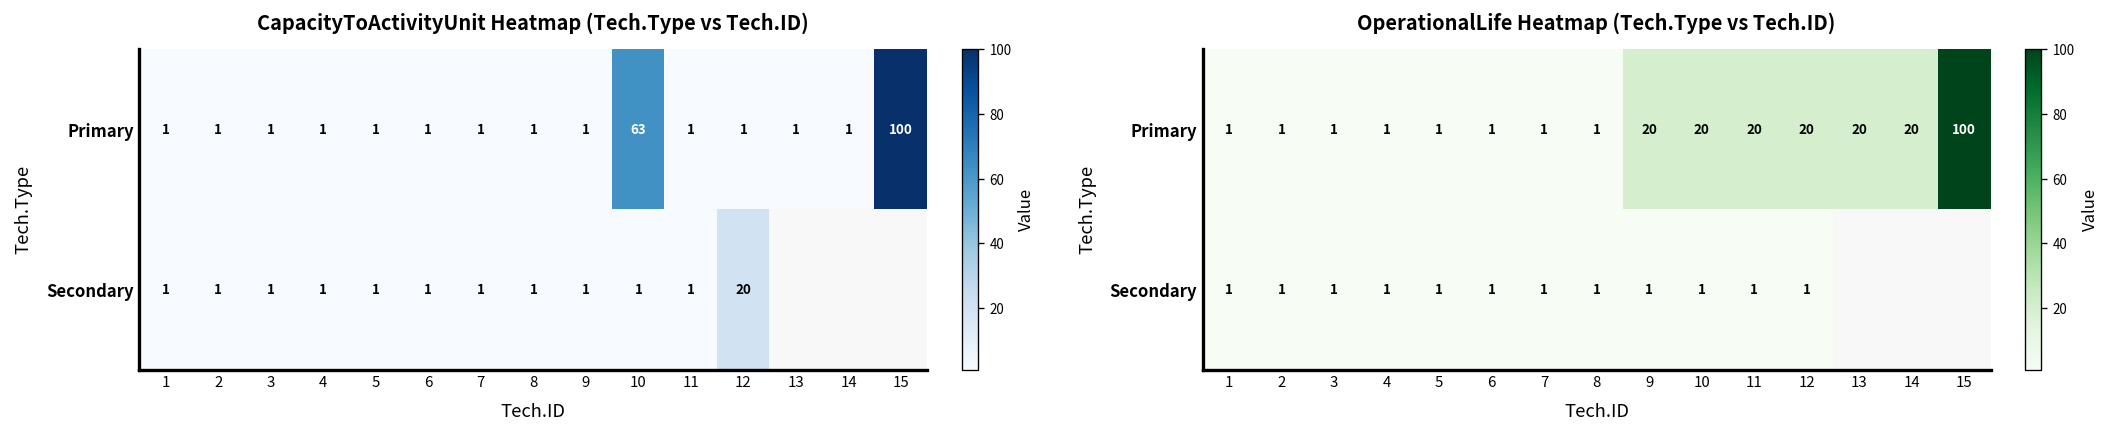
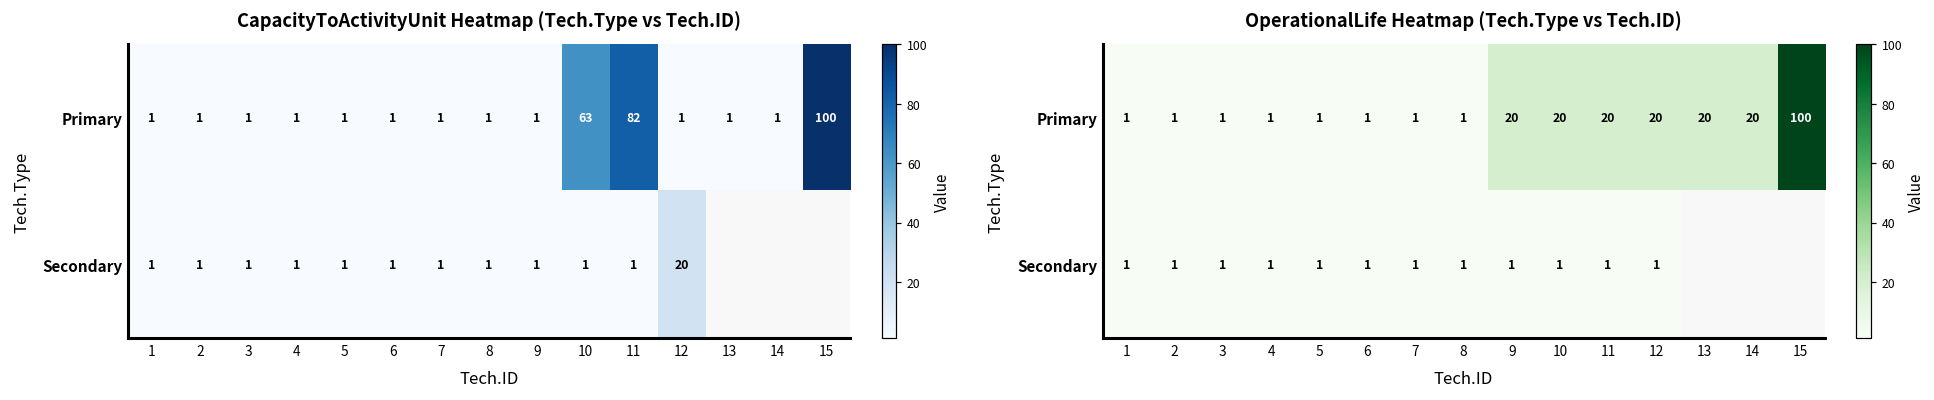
  {
    "CapacityToActivityUnit Heatmap (Tech.Type vs Tech.ID)": {
      "Primary": {
        "1": 1,
        "2": 1,
        "3": 1,
        "4": 1,
        "5": 1,
        "6": 1,
        "7": 1,
        "8": 1,
        "9": 1,
        "10": 63,
-       "11": 1,
+       "11": 82,
        "12": 1,
        "13": 1,
        "14": 1,
        "15": 100
      },
      "Secondary": {
        "1": 1,
        "2": 1,
        "3": 1,
        "4": 1,
        "5": 1,
        "6": 1,
        "7": 1,
        "8": 1,
        "9": 1,
        "10": 1,
        "11": 1,
        "12": 20
      }
    },
    "OperationalLife Heatmap (Tech.Type vs Tech.ID)": {
      "Primary": {
        "1": 1,
        "2": 1,
        "3": 1,
        "4": 1,
        "5": 1,
        "6": 1,
        "7": 1,
        "8": 1,
        "9": 20,
        "10": 20,
        "11": 20,
        "12": 20,
        "13": 20,
        "14": 20,
        "15": 100
      },
      "Secondary": {
        "1": 1,
        "2": 1,
        "3": 1,
        "4": 1,
        "5": 1,
        "6": 1,
        "7": 1,
        "8": 1,
        "9": 1,
        "10": 1,
        "11": 1,
        "12": 1
      }
    }
  }
